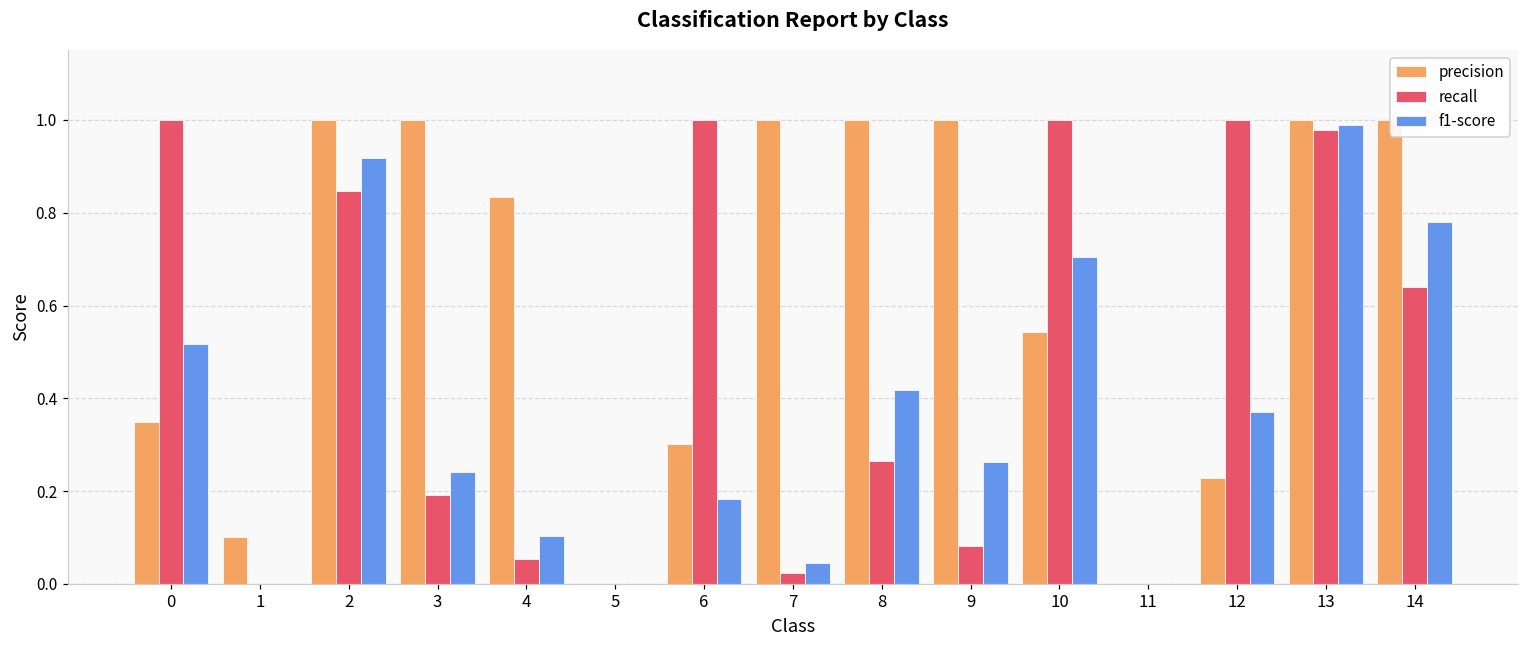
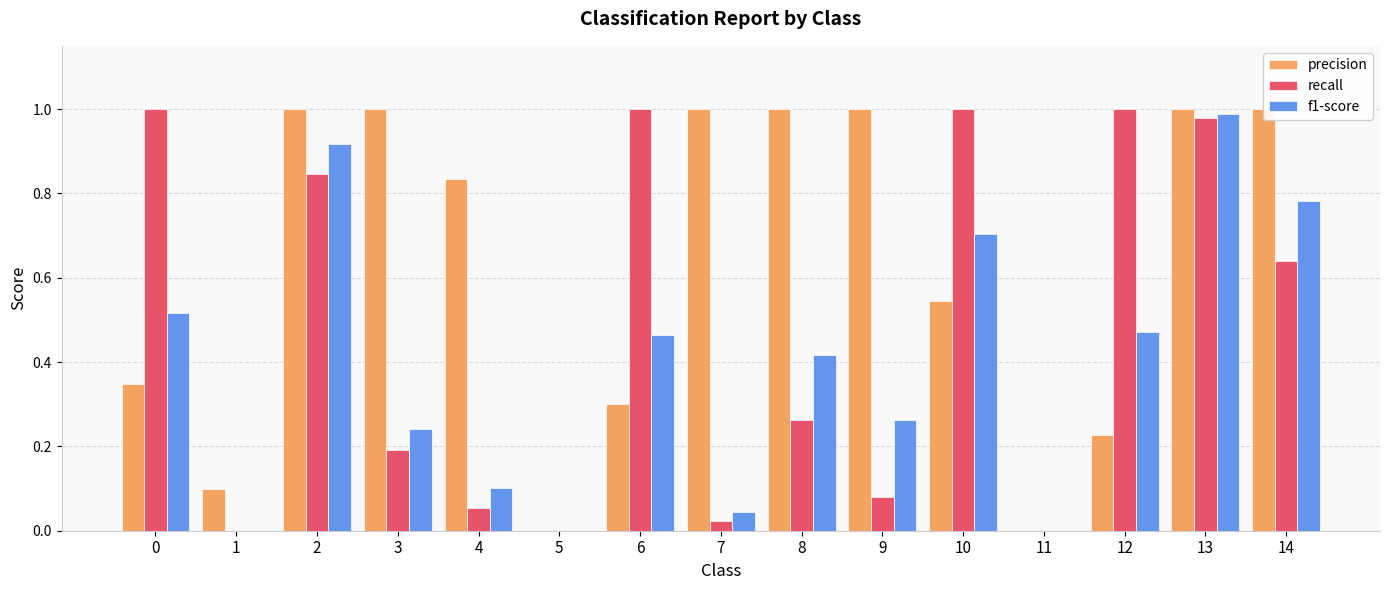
  {
    "precision": {
      "0": 0.35,
      "1": 0.10,
      "2": 1.00,
      "3": 1.00,
      "4": 0.83,
      "5": 0.00,
      "6": 0.30,
      "7": 1.00,
      "8": 1.00,
      "9": 1.00,
      "10": 0.54,
      "11": 0.00,
      "12": 0.23,
      "13": 1.00
    },
    "recall": {
      "0": 1.00,
      "1": 0.00,
      "2": 0.85,
      "3": 0.19,
      "4": 0.05,
      "5": 0.00,
      "6": 1.00,
      "7": 0.02,
      "8": 0.26,
      "9": 0.08,
      "10": 1.00,
      "11": 0.00,
      "12": 1.00,
      "13": 0.98,
      "14": 0.64
    },
    "f1-score": {
      "0": 0.52,
      "1": 0.00,
      "2": 0.92,
      "3": 0.24,
      "4": 0.10,
      "5": 0.00,
-     "6": 0.18,
+     "6": 0.46,
      "7": 0.04,
      "8": 0.42,
      "9": 0.26,
      "10": 0.70,
      "11": 0.00,
-     "12": 0.37,
+     "12": 0.47,
      "13": 0.99,
      "14": 0.78
    }
  }
